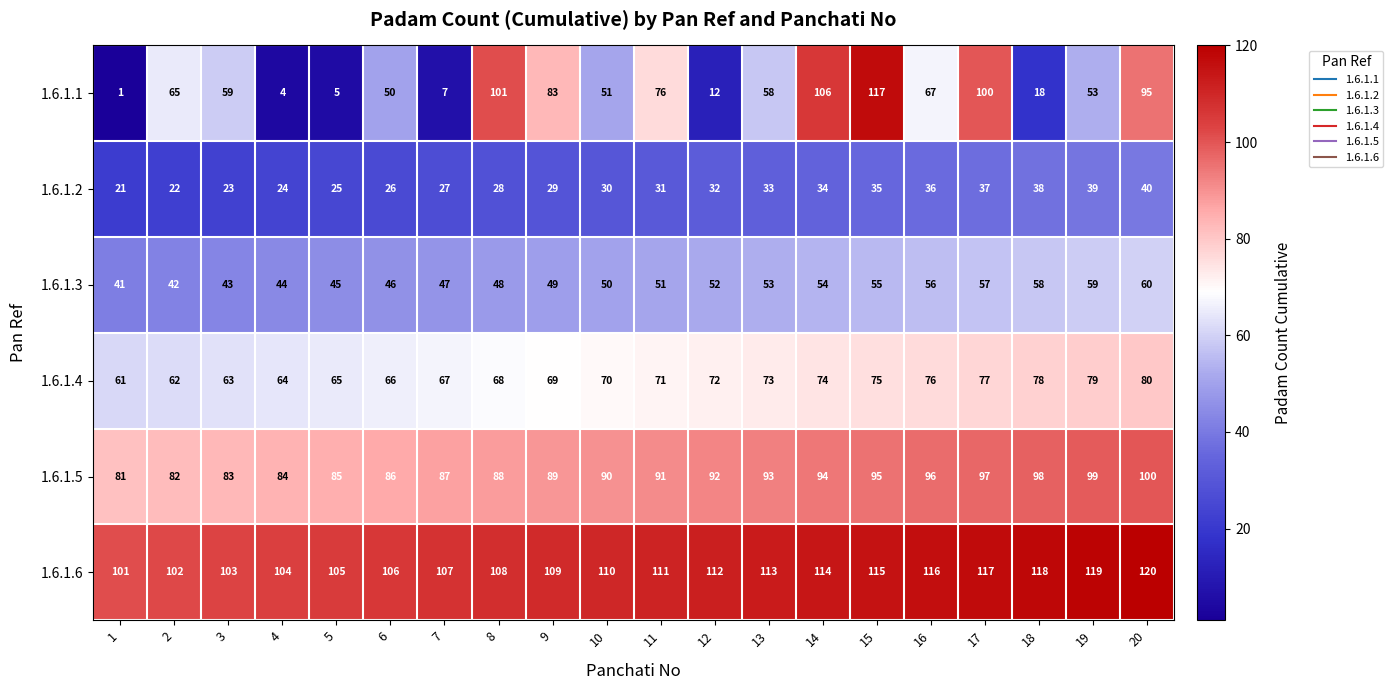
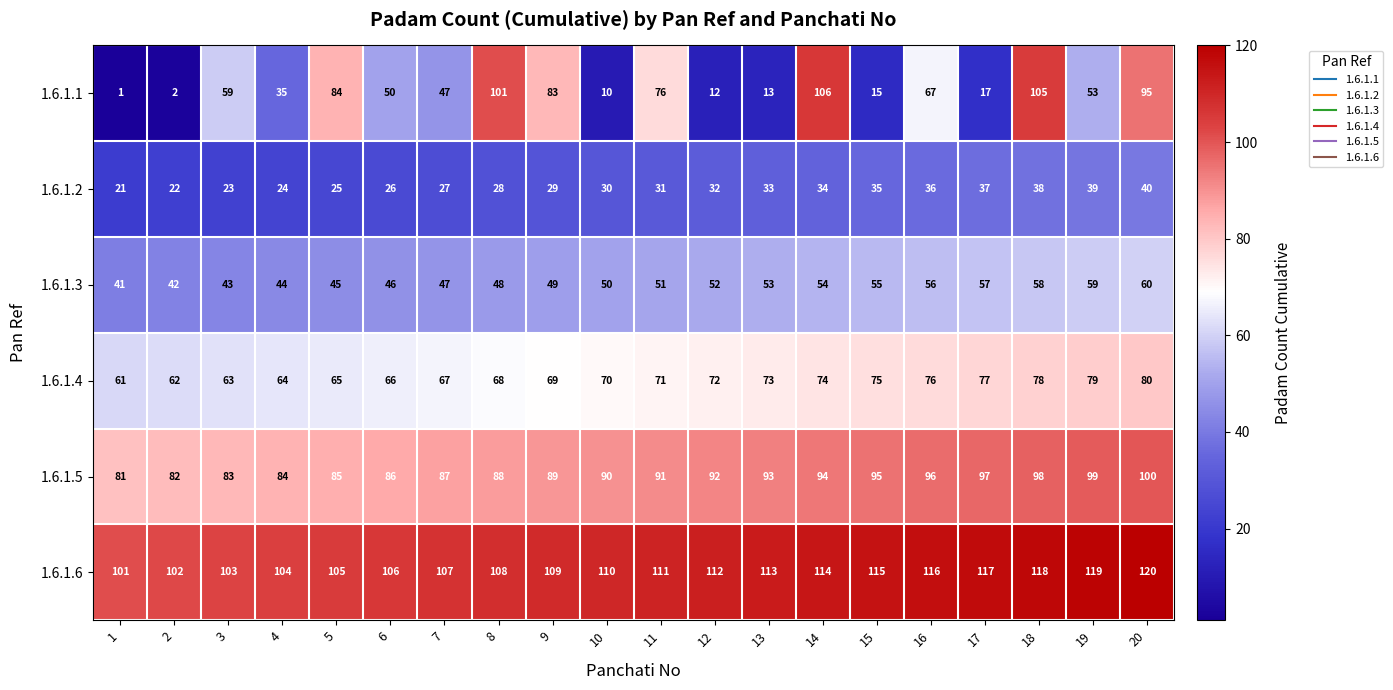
  {
    "1.6.1.1": {
      "1": 1,
-     "2": 65,
+     "2": 2,
      "3": 59,
-     "4": 4,
-     "5": 5,
+     "4": 35,
+     "5": 84,
      "6": 50,
-     "7": 7,
+     "7": 47,
      "8": 101,
      "9": 83,
-     "10": 51,
+     "10": 10,
      "11": 76,
      "12": 12,
-     "13": 58,
+     "13": 13,
      "14": 106,
-     "15": 117,
+     "15": 15,
      "16": 67,
-     "17": 100,
-     "18": 18,
+     "17": 17,
+     "18": 105,
      "19": 53,
      "20": 95
    },
    "1.6.1.2": {
      "1": 21,
      "2": 22,
      "3": 23,
      "4": 24,
      "5": 25,
      "6": 26,
      "7": 27,
      "8": 28,
      "9": 29,
      "10": 30,
      "11": 31,
      "12": 32,
      "13": 33,
      "14": 34,
      "15": 35,
      "16": 36,
      "17": 37,
      "18": 38,
      "19": 39,
      "20": 40
    },
    "1.6.1.3": {
      "1": 41,
      "2": 42,
      "3": 43,
      "4": 44,
      "5": 45,
      "6": 46,
      "7": 47,
      "8": 48,
      "9": 49,
      "10": 50,
      "11": 51,
      "12": 52,
      "13": 53,
      "14": 54,
      "15": 55,
      "16": 56,
      "17": 57,
      "18": 58,
      "19": 59,
      "20": 60
    },
    "1.6.1.4": {
      "1": 61,
      "2": 62,
      "3": 63,
      "4": 64,
      "5": 65,
      "6": 66,
      "7": 67,
      "8": 68,
      "9": 69,
      "10": 70,
      "11": 71,
      "12": 72,
      "13": 73,
      "14": 74,
      "15": 75,
      "16": 76,
      "17": 77,
      "18": 78,
      "19": 79,
      "20": 80
    },
    "1.6.1.5": {
      "1": 81,
      "2": 82,
      "3": 83,
      "4": 84,
      "5": 85,
      "6": 86,
      "7": 87,
      "8": 88,
      "9": 89,
      "10": 90,
      "11": 91,
      "12": 92,
      "13": 93,
      "14": 94,
      "15": 95,
      "16": 96,
      "17": 97,
      "18": 98,
      "19": 99,
      "20": 100
    },
    "1.6.1.6": {
      "1": 101,
      "2": 102,
      "3": 103,
      "4": 104,
      "5": 105,
      "6": 106,
      "7": 107,
      "8": 108,
      "9": 109,
      "10": 110,
      "11": 111,
      "12": 112,
      "13": 113,
      "14": 114,
      "15": 115,
      "16": 116,
      "17": 117,
      "18": 118,
      "19": 119,
      "20": 120
    }
  }
